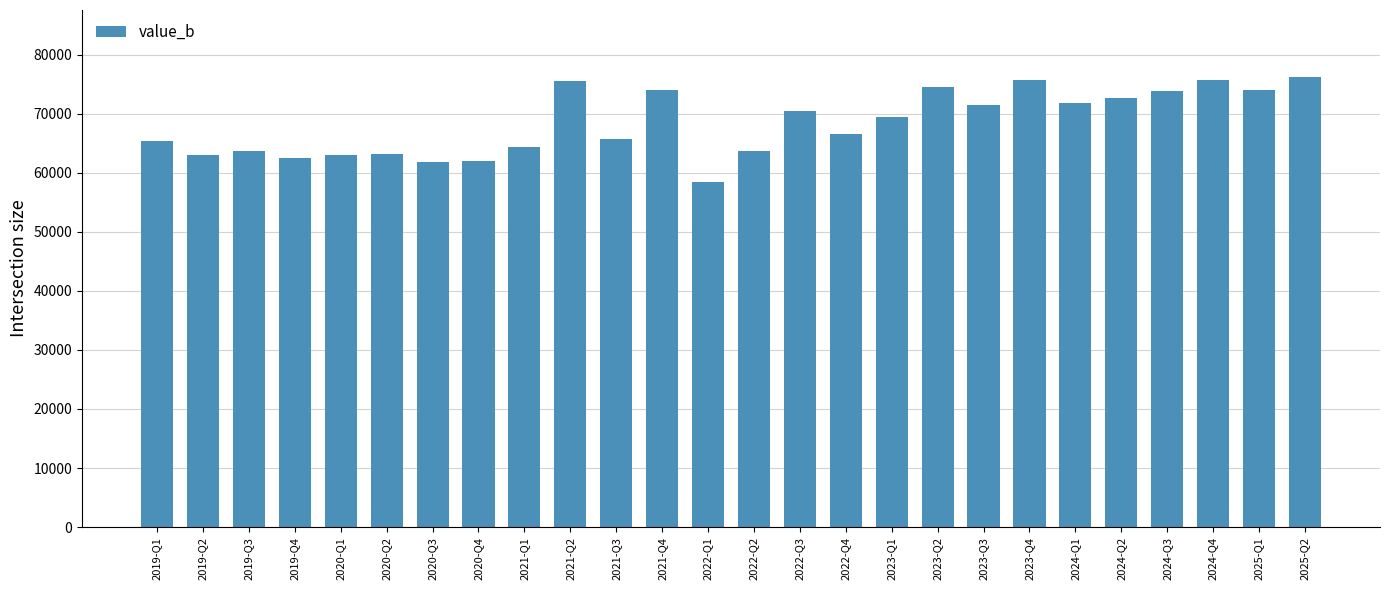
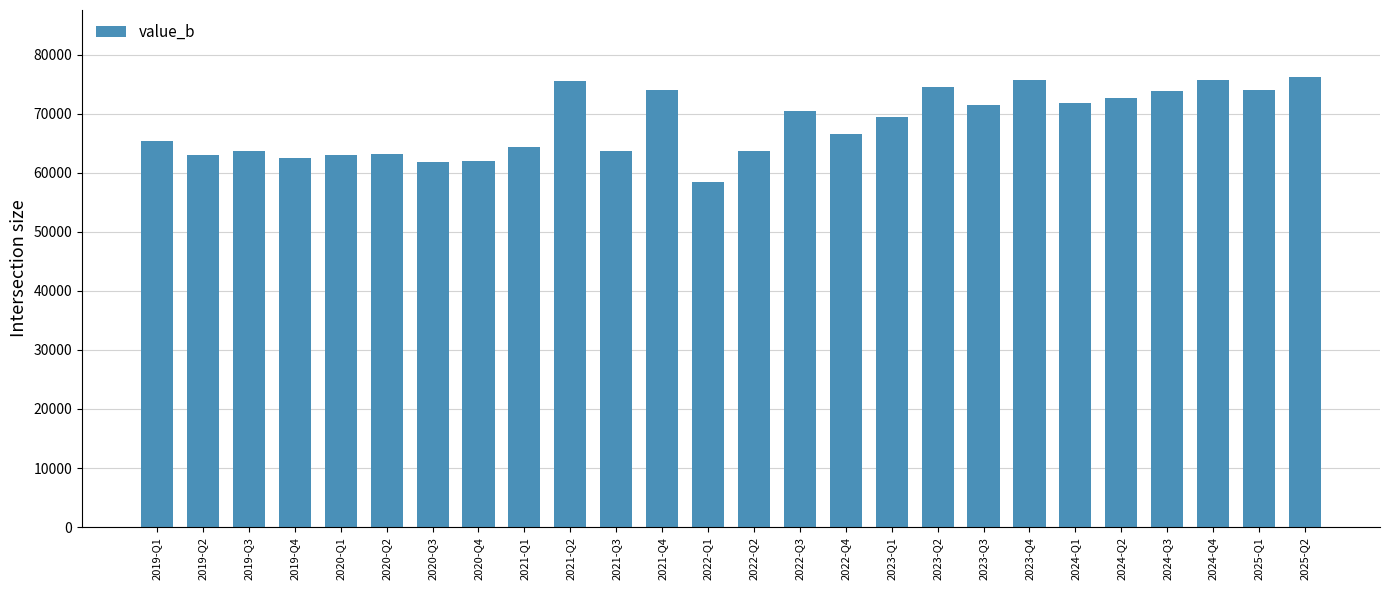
  {
    "2019-Q1": 65000,
    "2019-Q2": 63000,
    "2019-Q3": 64000,
    "2019-Q4": 63000,
    "2020-Q1": 63000,
    "2020-Q2": 63000,
    "2020-Q3": 62000,
    "2020-Q4": 62000,
    "2021-Q1": 64000,
    "2021-Q2": 75000,
-   "2021-Q3": 66000,
+   "2021-Q3": 64000,
    "2021-Q4": 74000,
    "2022-Q1": 58000,
    "2022-Q2": 64000,
    "2022-Q3": 70000,
    "2022-Q4": 66000,
    "2023-Q1": 69000,
    "2023-Q2": 75000,
    "2023-Q3": 72000,
    "2023-Q4": 76000,
    "2024-Q1": 72000,
    "2024-Q2": 73000,
    "2024-Q3": 74000,
    "2024-Q4": 76000,
    "2025-Q1": 74000,
    "2025-Q2": 76000
  }
